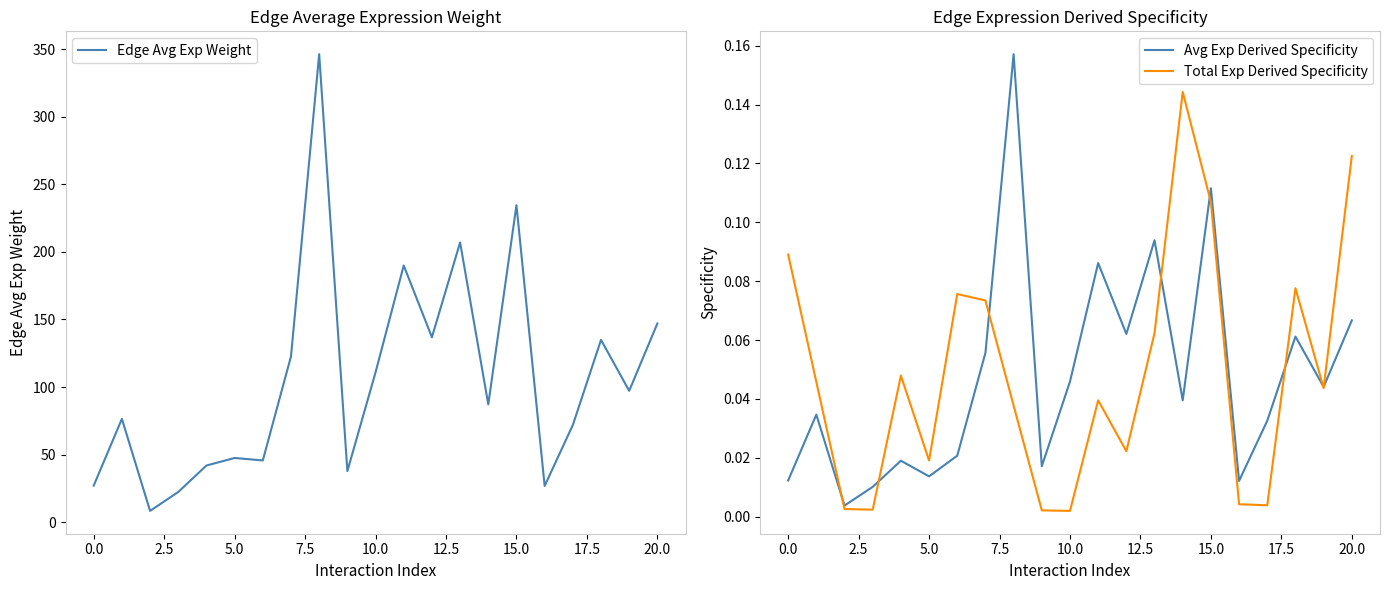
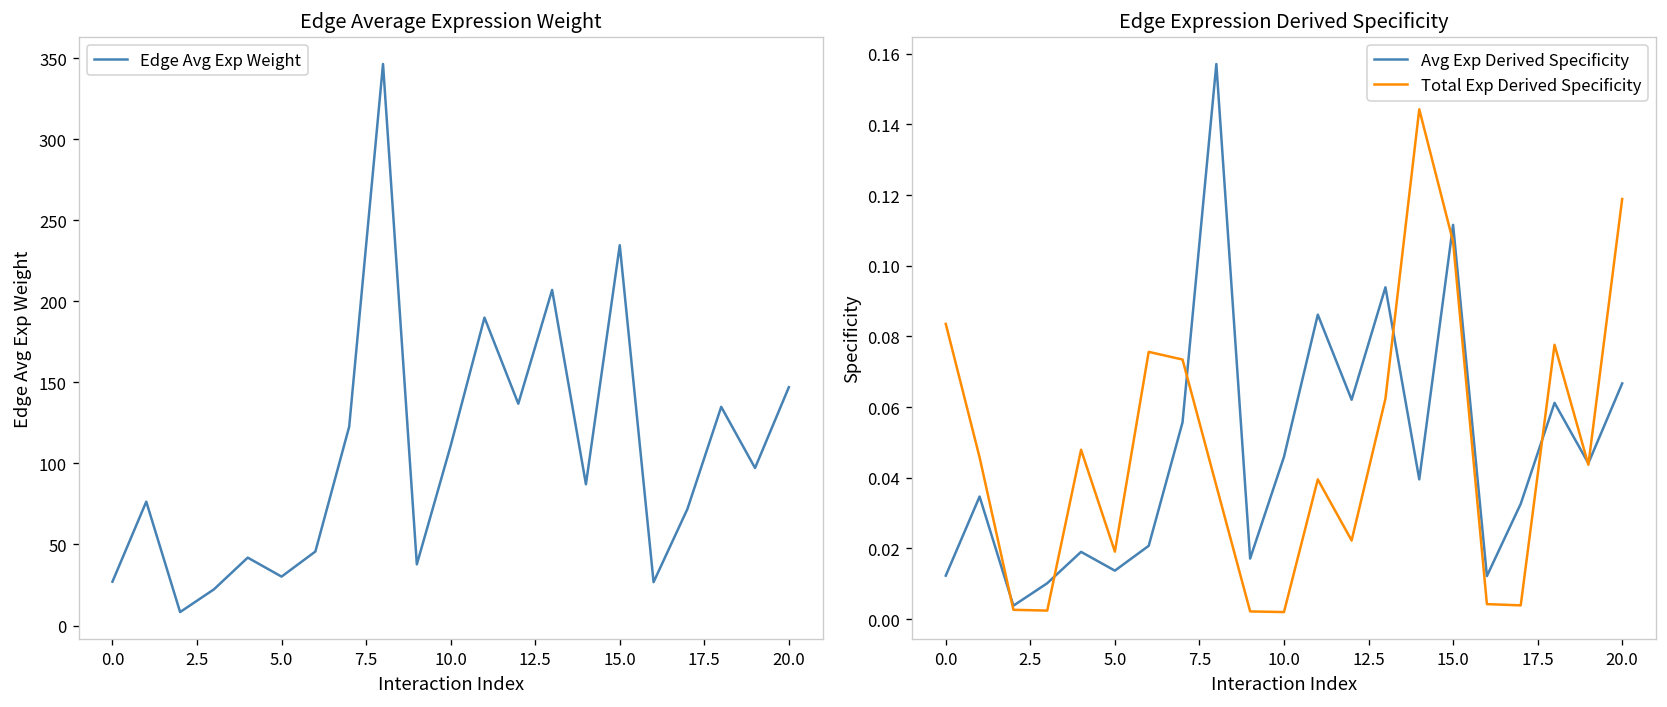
  {
    "Edge Average Expression Weight": {
      "0.0": 27,
-     "5.0": 47,
+     "5.0": 30,
      "10.0": 111,
      "15.0": 235,
      "20.0": 147
    },
    "Edge Expression Derived Specificity": {
      "Avg Exp Derived Specificity": {
        "0.0": 0.012,
        "5.0": 0.014,
        "10.0": 0.046,
        "15.0": 0.112,
        "20.0": 0.067
      },
      "Total Exp Derived Specificity": {
-       "0.0": 0.089,
+       "0.0": 0.084,
        "5.0": 0.019,
        "10.0": 0.002,
        "15.0": 0.107,
-       "20.0": 0.123
+       "20.0": 0.119
      }
    }
  }
